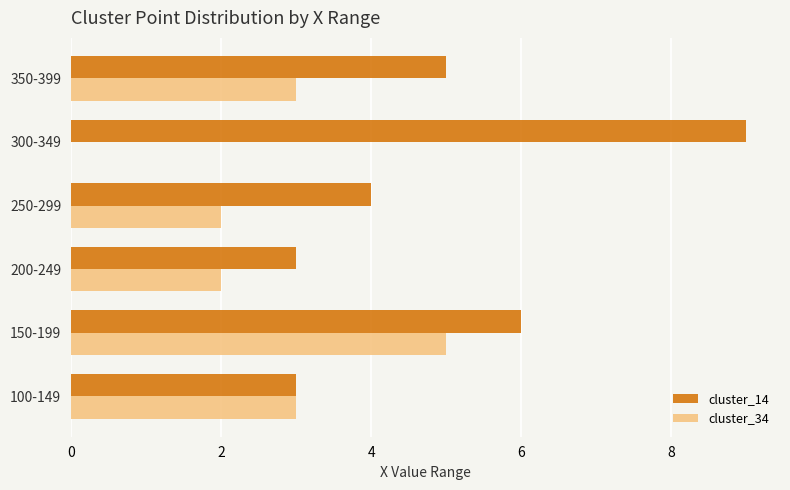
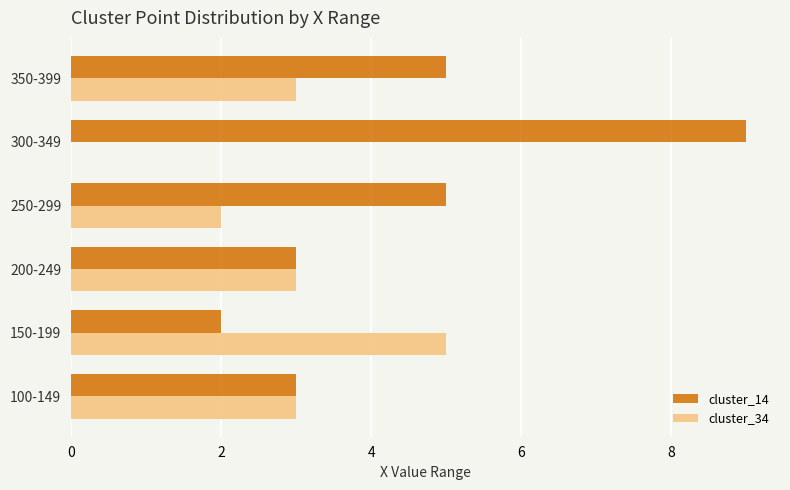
  {
    "cluster_14": {
      "350-399": 5,
      "300-349": 9,
-     "250-299": 4,
+     "250-299": 5,
      "200-249": 3,
-     "150-199": 6,
+     "150-199": 2,
      "100-149": 3
    },
    "cluster_34": {
      "350-399": 3,
      "300-349": 0,
      "250-299": 2,
-     "200-249": 2,
+     "200-249": 3,
      "150-199": 5,
      "100-149": 3
    }
  }
